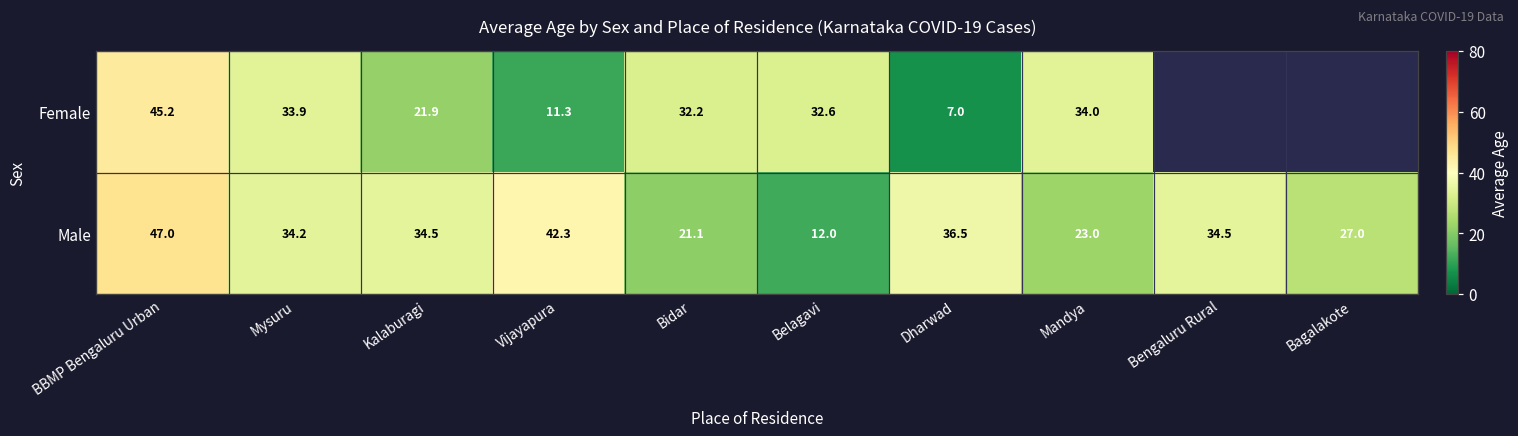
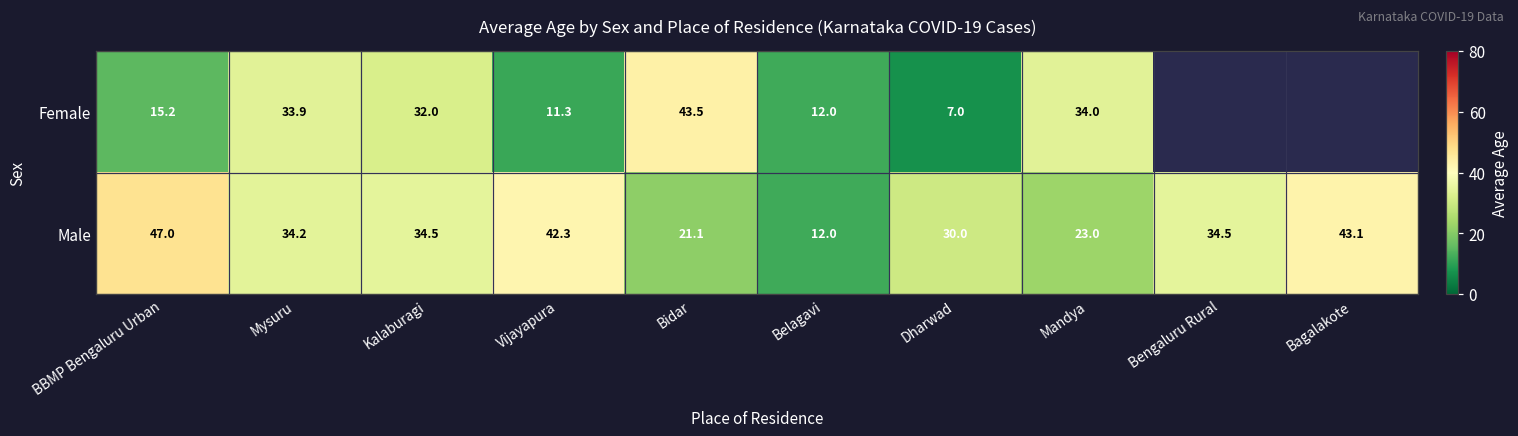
  {
    "Female": {
-     "BBMP Bengaluru Urban": 45.2,
+     "BBMP Bengaluru Urban": 15.2,
      "Mysuru": 33.9,
-     "Kalaburagi": 21.9,
+     "Kalaburagi": 32.0,
      "Vijayapura": 11.3,
-     "Bidar": 32.2,
-     "Belagavi": 32.6,
+     "Bidar": 43.5,
+     "Belagavi": 12.0,
      "Dharwad": 7.0,
      "Mandya": 34.0
    },
    "Male": {
      "BBMP Bengaluru Urban": 47.0,
      "Mysuru": 34.2,
      "Kalaburagi": 34.5,
      "Vijayapura": 42.3,
      "Bidar": 21.1,
      "Belagavi": 12.0,
-     "Dharwad": 36.5,
+     "Dharwad": 30.0,
      "Mandya": 23.0,
      "Bengaluru Rural": 34.5,
-     "Bagalakote": 27.0
+     "Bagalakote": 43.1
    }
  }
